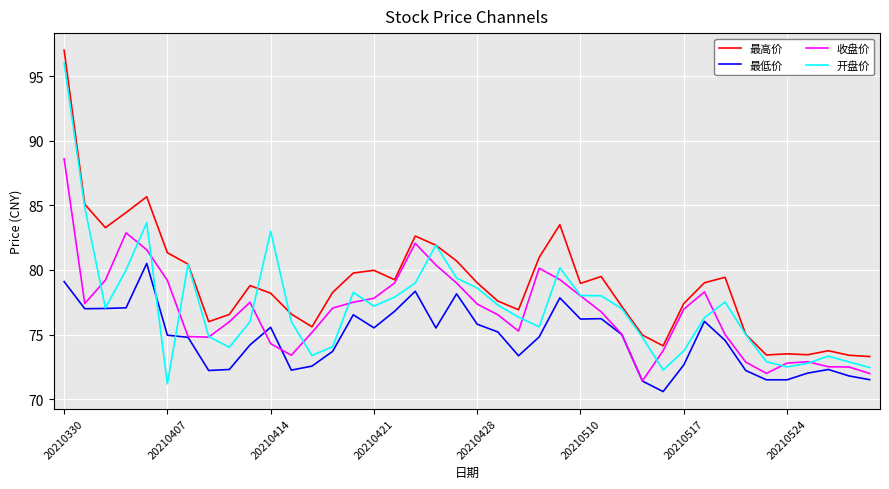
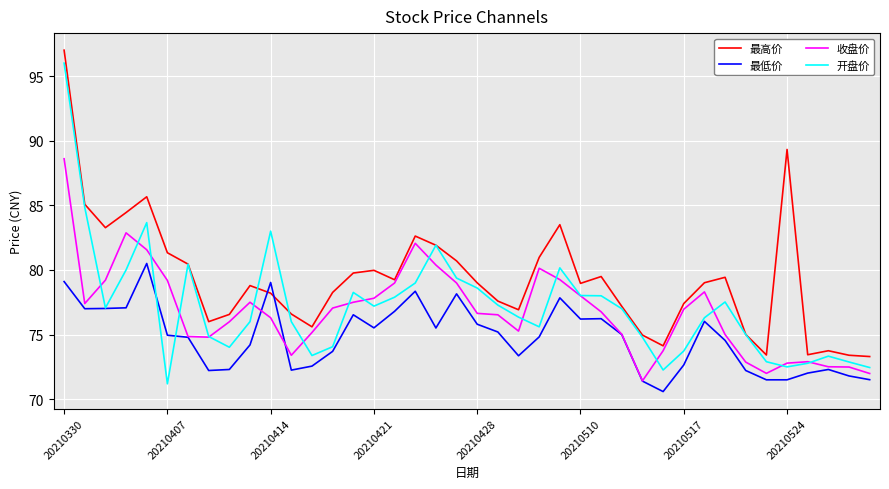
  {
    "最高价": {
      "20210330": 97.0,
      "20210407": 81.3,
      "20210414": 78.2,
      "20210421": 80.0,
      "20210428": 79.0,
      "20210510": 79.0,
      "20210517": 77.4,
-     "20210524": 73.5
+     "20210524": 89.3
    },
    "最低价": {
      "20210330": 79.1,
      "20210407": 75.0,
-     "20210414": 75.6,
+     "20210414": 79.0,
      "20210421": 75.5,
      "20210428": 75.8,
      "20210510": 76.2,
      "20210517": 72.7,
      "20210524": 71.5
    },
    "收盘价": {
      "20210330": 88.6,
      "20210407": 79.2,
-     "20210414": 74.3,
+     "20210414": 76.3,
      "20210421": 77.8,
-     "20210428": 77.4,
+     "20210428": 76.6,
      "20210517": 77.0,
      "20210524": 72.8
    },
    "开盘价": {
      "20210330": 96.0,
      "20210407": 71.2,
      "20210414": 83.0,
      "20210421": 77.2,
      "20210428": 78.6,
      "20210517": 73.7,
      "20210524": 72.5
    }
  }
